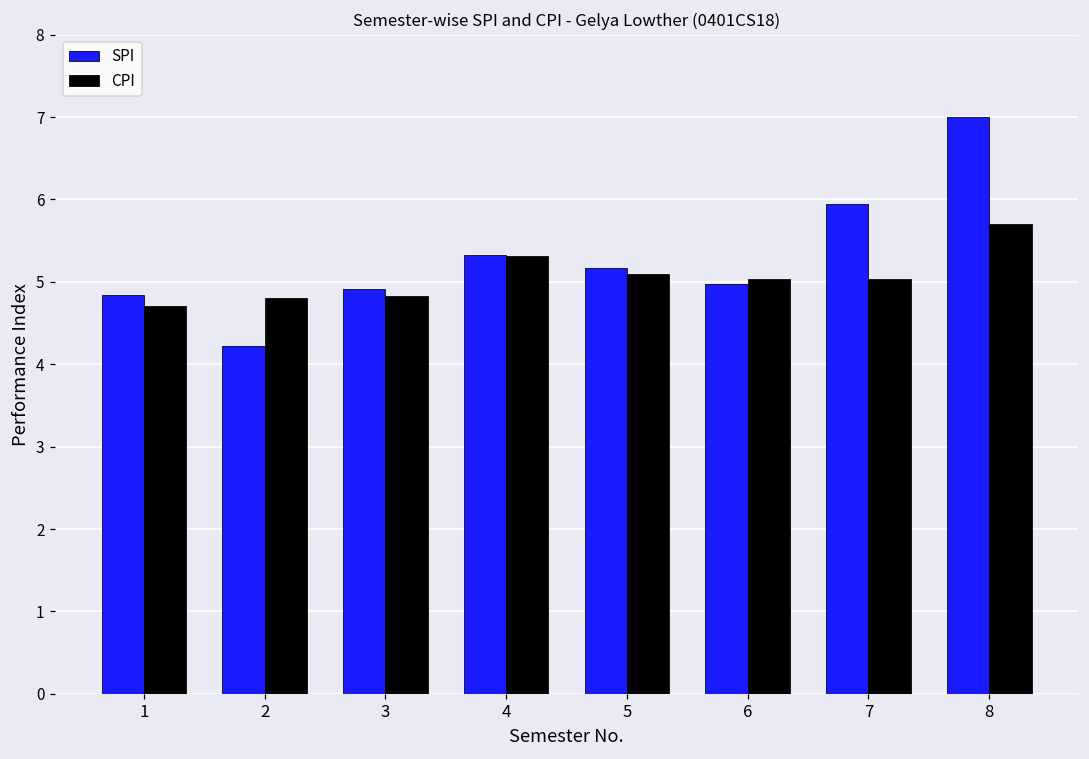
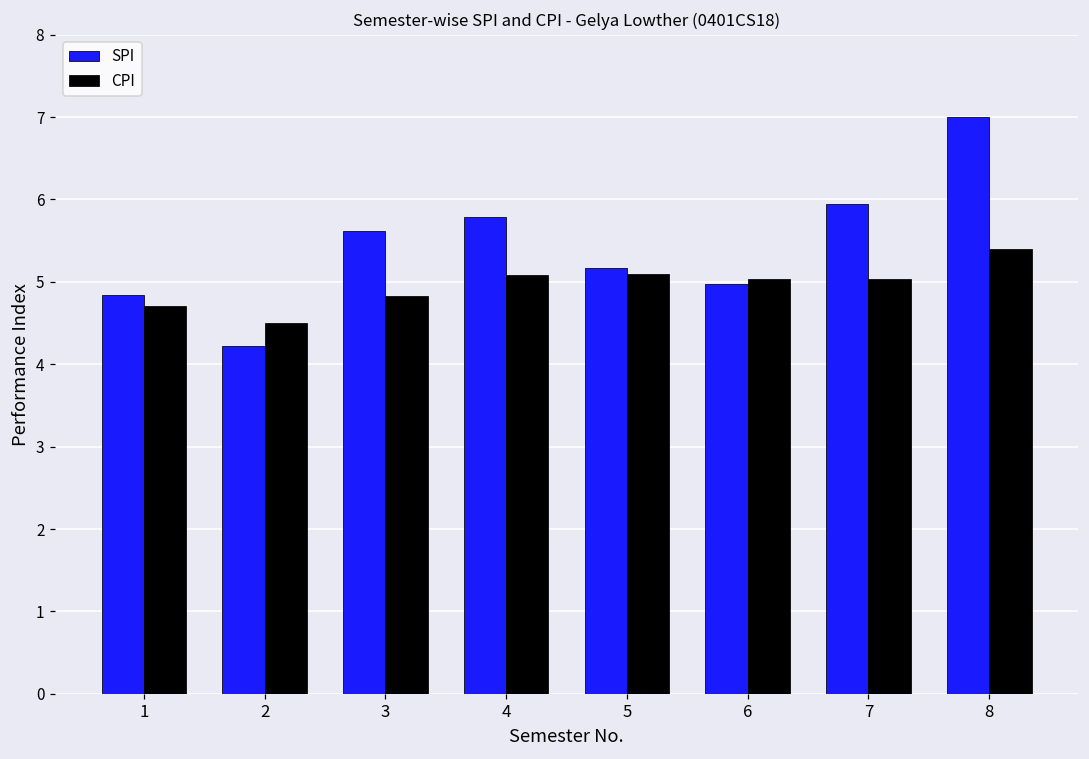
  {
    "SPI": {
      "1": 4.8,
      "2": 4.2,
-     "3": 4.9,
-     "4": 5.3,
+     "3": 5.6,
+     "4": 5.8,
      "5": 5.2,
      "6": 5.0,
      "7": 6.0,
      "8": 7.0
    },
    "CPI": {
      "1": 4.7,
-     "2": 4.8,
+     "2": 4.5,
      "3": 4.8,
-     "4": 5.3,
+     "4": 5.1,
      "5": 5.1,
      "6": 5.0,
      "7": 5.0,
-     "8": 5.7
+     "8": 5.4
    }
  }
